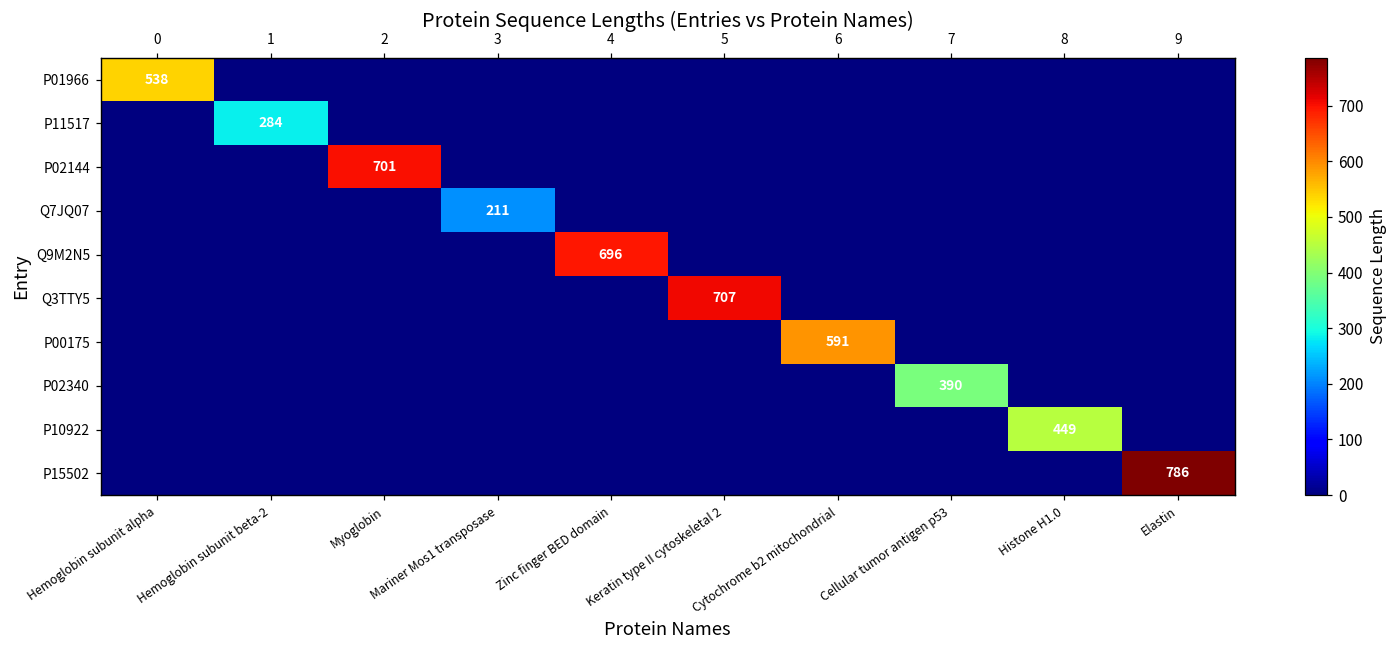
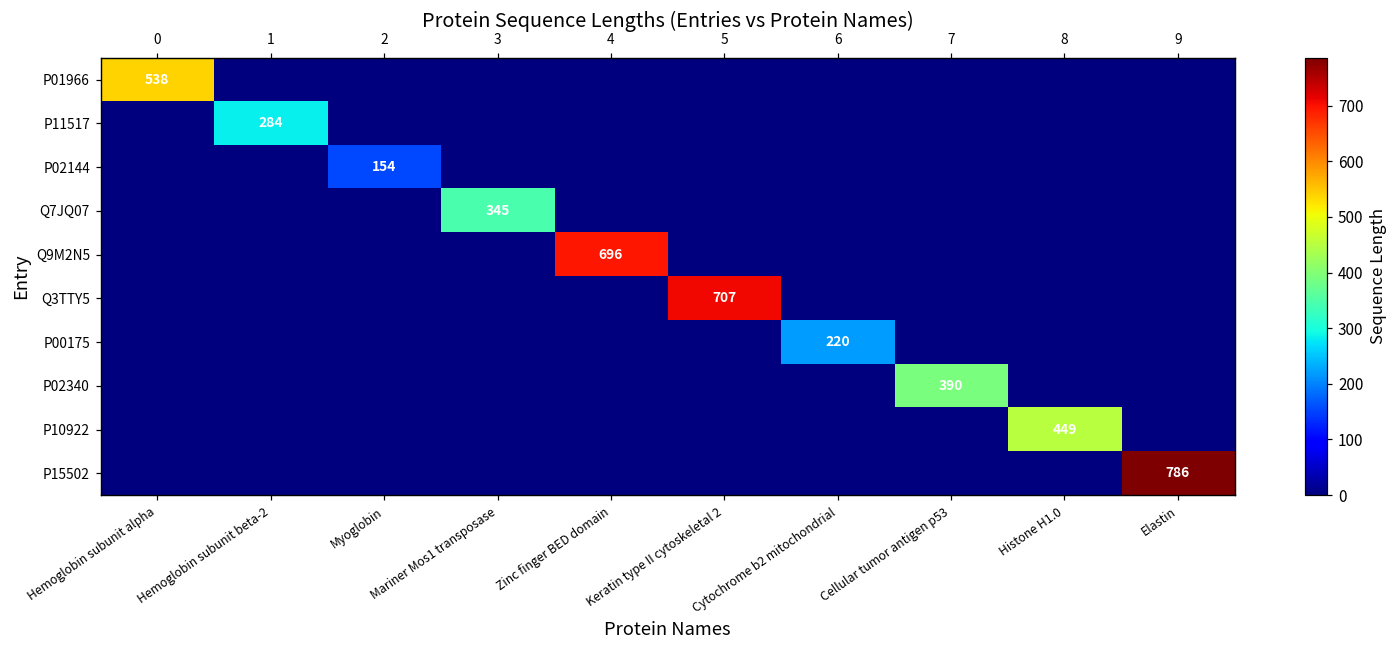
  {
    "P01966": {
      "Hemoglobin subunit alpha": 538
    },
    "P11517": {
      "Hemoglobin subunit beta-2": 284
    },
    "P02144": {
-     "Myoglobin": 701
+     "Myoglobin": 154
    },
    "Q7JQ07": {
-     "Mariner Mos1 transposase": 211
+     "Mariner Mos1 transposase": 345
    },
    "Q9M2N5": {
      "Zinc finger BED domain": 696
    },
    "Q3TTY5": {
      "Keratin type II cytoskeletal 2": 707
    },
    "P00175": {
-     "Cytochrome b2 mitochondrial": 591
+     "Cytochrome b2 mitochondrial": 220
    },
    "P02340": {
      "Cellular tumor antigen p53": 390
    },
    "P10922": {
      "Histone H1.0": 449
    },
    "P15502": {
      "Elastin": 786
    }
  }
